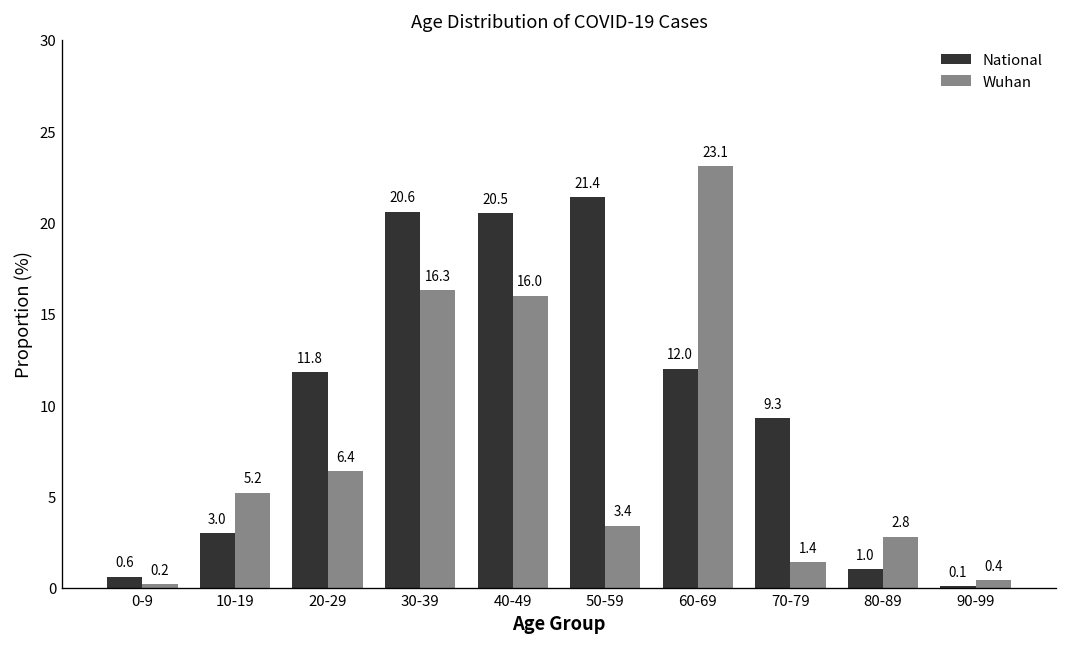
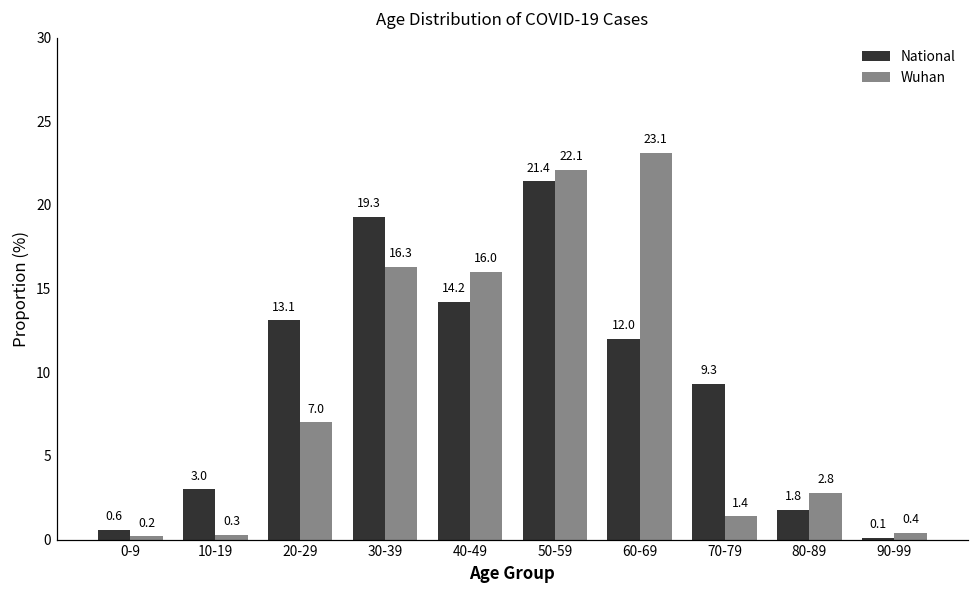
  {
    "National": {
      "0-9": 0.6,
      "10-19": 3.0,
-     "20-29": 11.8,
-     "30-39": 20.6,
-     "40-49": 20.5,
+     "20-29": 13.1,
+     "30-39": 19.3,
+     "40-49": 14.2,
      "50-59": 21.4,
      "60-69": 12.0,
      "70-79": 9.3,
-     "80-89": 1.0,
+     "80-89": 1.8,
      "90-99": 0.1
    },
    "Wuhan": {
      "0-9": 0.2,
-     "10-19": 5.2,
-     "20-29": 6.4,
+     "10-19": 0.3,
+     "20-29": 7.0,
      "30-39": 16.3,
      "40-49": 16.0,
-     "50-59": 3.4,
+     "50-59": 22.1,
      "60-69": 23.1,
      "70-79": 1.4,
      "80-89": 2.8,
      "90-99": 0.4
    }
  }
